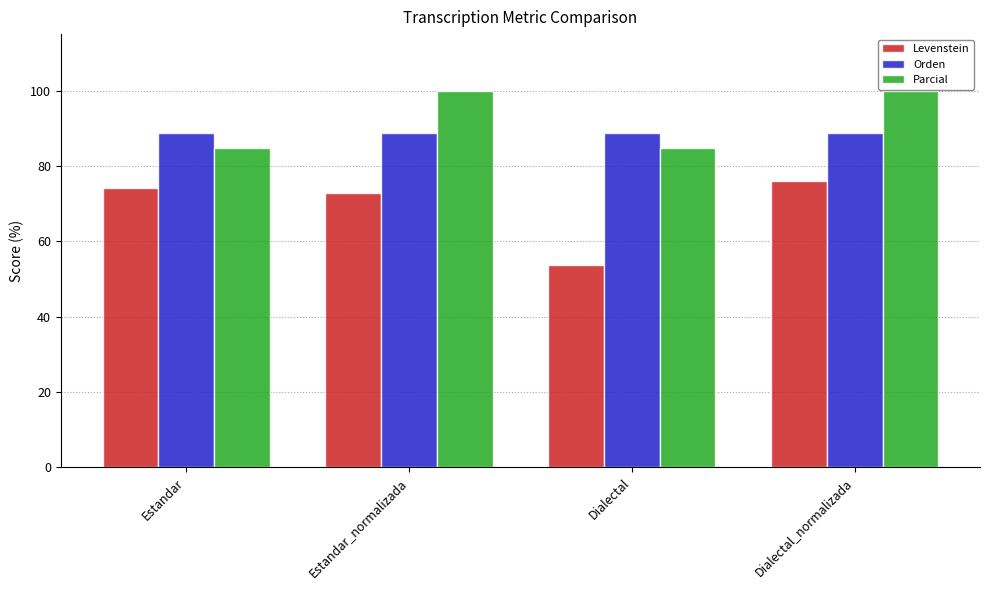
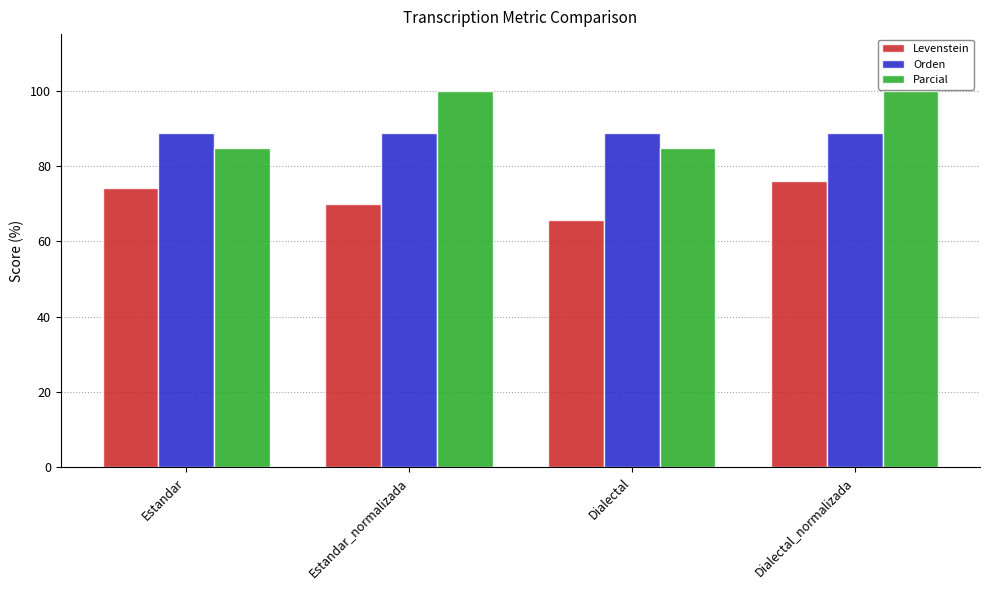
  {
    "Levenstein": {
      "Estandar": 74,
-     "Estandar_normalizada": 73,
-     "Dialectal": 54,
+     "Estandar_normalizada": 70,
+     "Dialectal": 66,
      "Dialectal_normalizada": 76
    },
    "Orden": {
      "Estandar": 89,
      "Estandar_normalizada": 89,
      "Dialectal": 89,
      "Dialectal_normalizada": 89
    },
    "Parcial": {
      "Estandar": 85,
      "Estandar_normalizada": 100,
      "Dialectal": 85,
      "Dialectal_normalizada": 100
    }
  }
